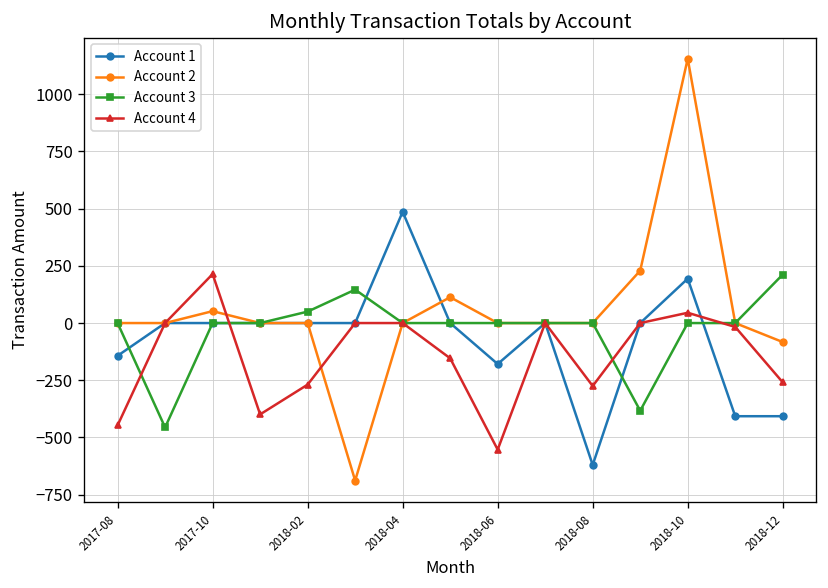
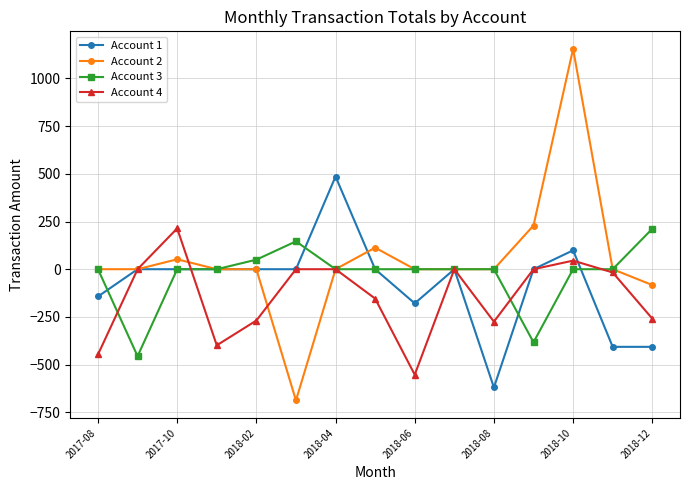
  {
    "Account 1": {
      "2017-08": -140,
      "2018-04": 490,
      "2018-06": -180,
      "2018-08": -620,
-     "2018-10": 190,
+     "2018-10": 100,
      "2018-12": -410
    },
    "Account 2": {
      "2017-10": 50,
      "2018-10": 1160,
      "2018-12": -80
    },
    "Account 3": {
      "2018-02": 50,
      "2018-10": 0,
      "2018-12": 210
    },
    "Account 4": {
      "2017-08": -450,
      "2017-10": 210,
      "2018-02": -270,
      "2018-06": -550,
      "2018-08": -280,
      "2018-10": 50,
      "2018-12": -260
    }
  }
